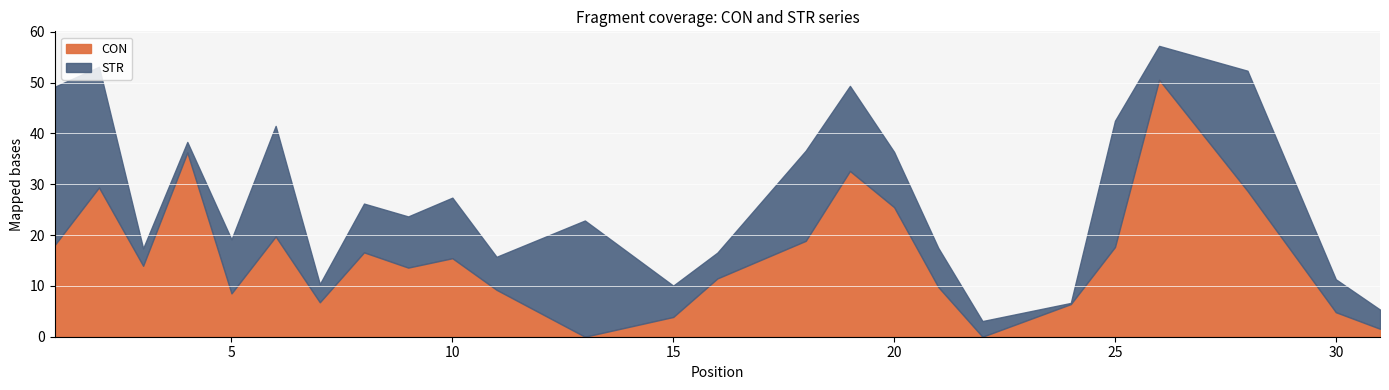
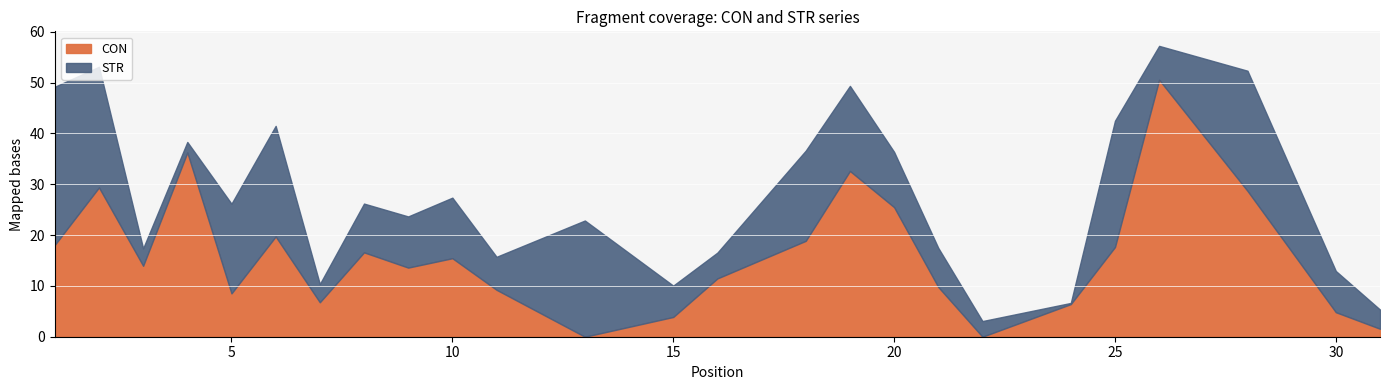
  {
    "CON": {
      "5": 9,
      "10": 15,
      "15": 4,
      "20": 25,
      "25": 18,
      "30": 5
    },
    "STR": {
-     "5": 11,
+     "5": 18,
      "10": 12,
      "15": 6,
      "20": 11,
      "25": 25,
-     "30": 6
+     "30": 8
    }
  }
